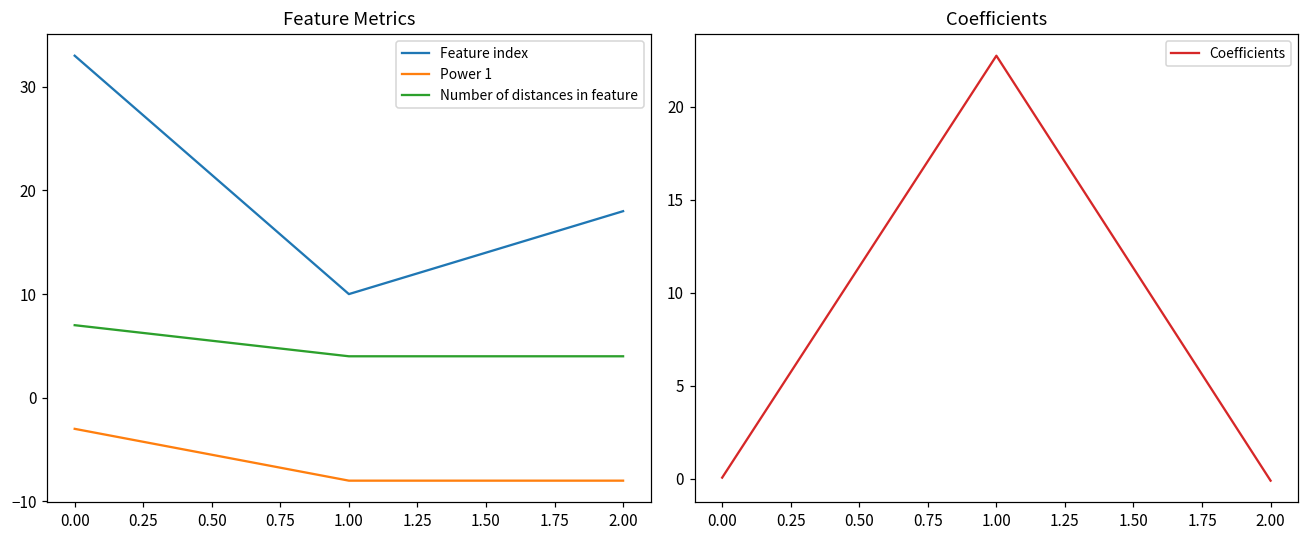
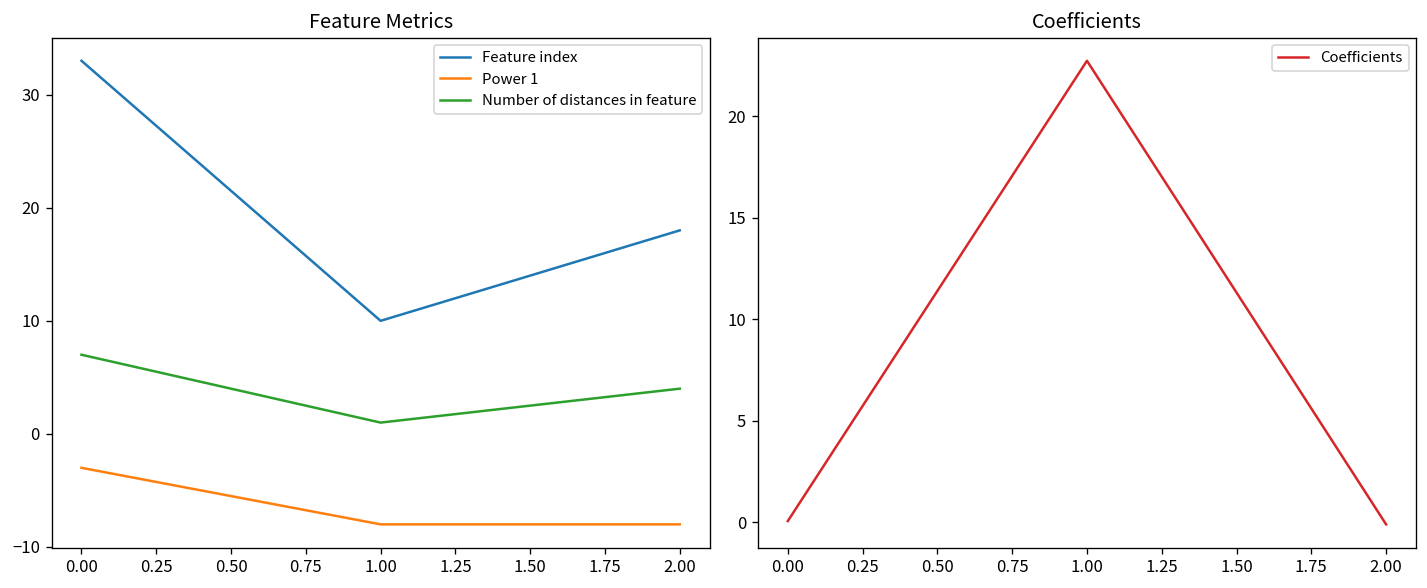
  {
    "Feature Metrics": {
      "Feature index": {
        "0.00": 33,
        "1.00": 10,
        "2.00": 18
      },
      "Power 1": {
        "0.00": -3,
        "1.00": -8,
        "2.00": -8
      },
      "Number of distances in feature": {
        "0.00": 7,
-       "1.00": 4,
+       "1.00": 1,
        "2.00": 4
      }
    },
    "Coefficients": {
      "0.00": 0.1,
      "1.00": 22.7,
      "2.00": -0.1
    }
  }
